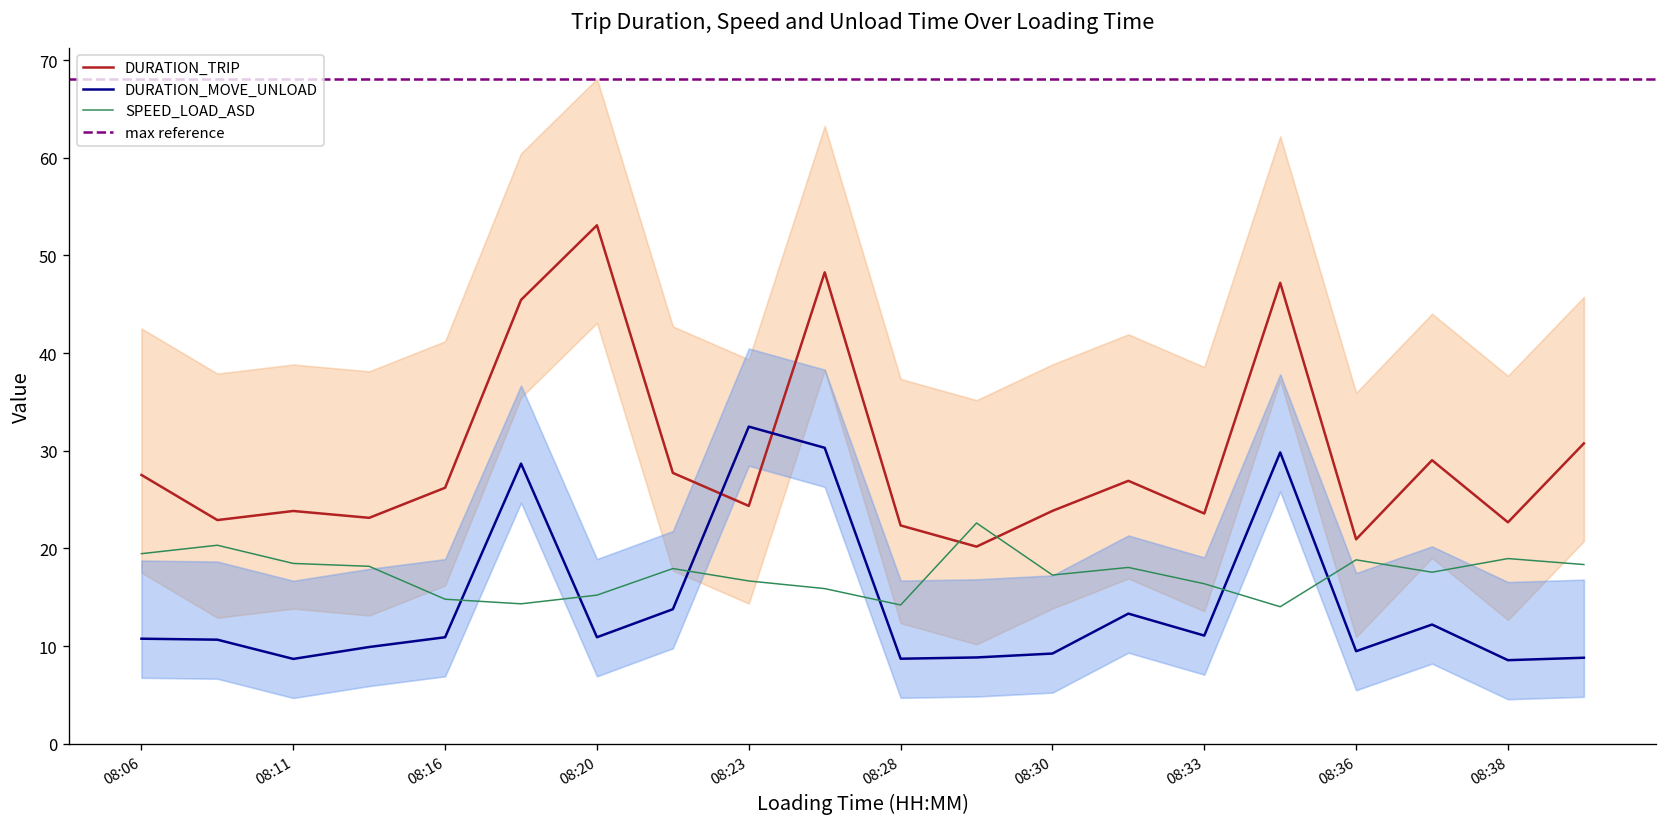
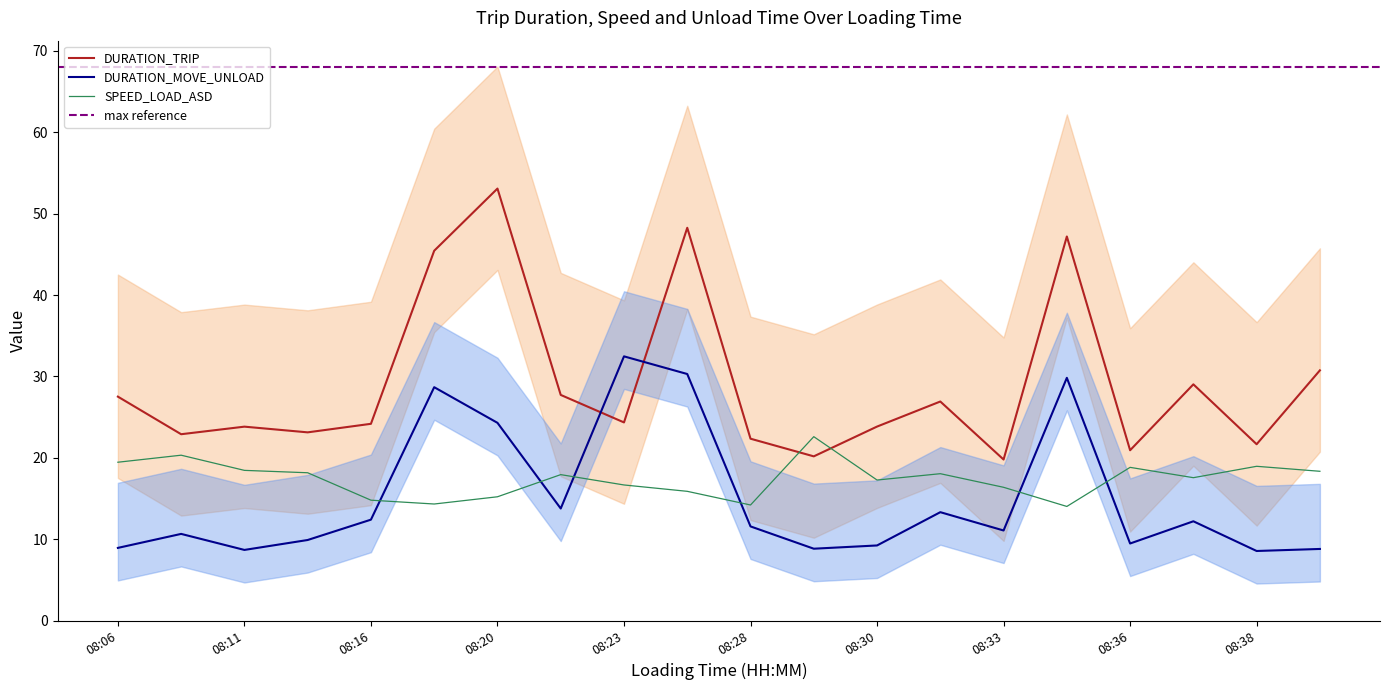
  {
    "DURATION_TRIP": {
      "08:06": 28,
      "08:11": 24,
-     "08:16": 26,
+     "08:16": 24,
      "08:20": 53,
      "08:23": 24,
      "08:28": 22,
      "08:30": 24,
-     "08:33": 24,
+     "08:33": 20,
      "08:36": 21,
-     "08:38": 23
+     "08:38": 22
    },
    "DURATION_MOVE_UNLOAD": {
-     "08:06": 11,
+     "08:06": 9,
      "08:11": 9,
-     "08:16": 11,
-     "08:20": 11,
+     "08:16": 12,
+     "08:20": 24,
      "08:23": 32,
-     "08:28": 9,
+     "08:28": 12,
      "08:30": 9,
      "08:33": 11,
      "08:36": 9,
      "08:38": 9
    },
    "SPEED_LOAD_ASD": {
      "08:06": 19,
      "08:11": 18,
      "08:16": 15,
      "08:20": 15,
      "08:23": 17,
      "08:28": 14,
      "08:33": 16,
      "08:36": 19,
      "08:38": 19
    }
  }
